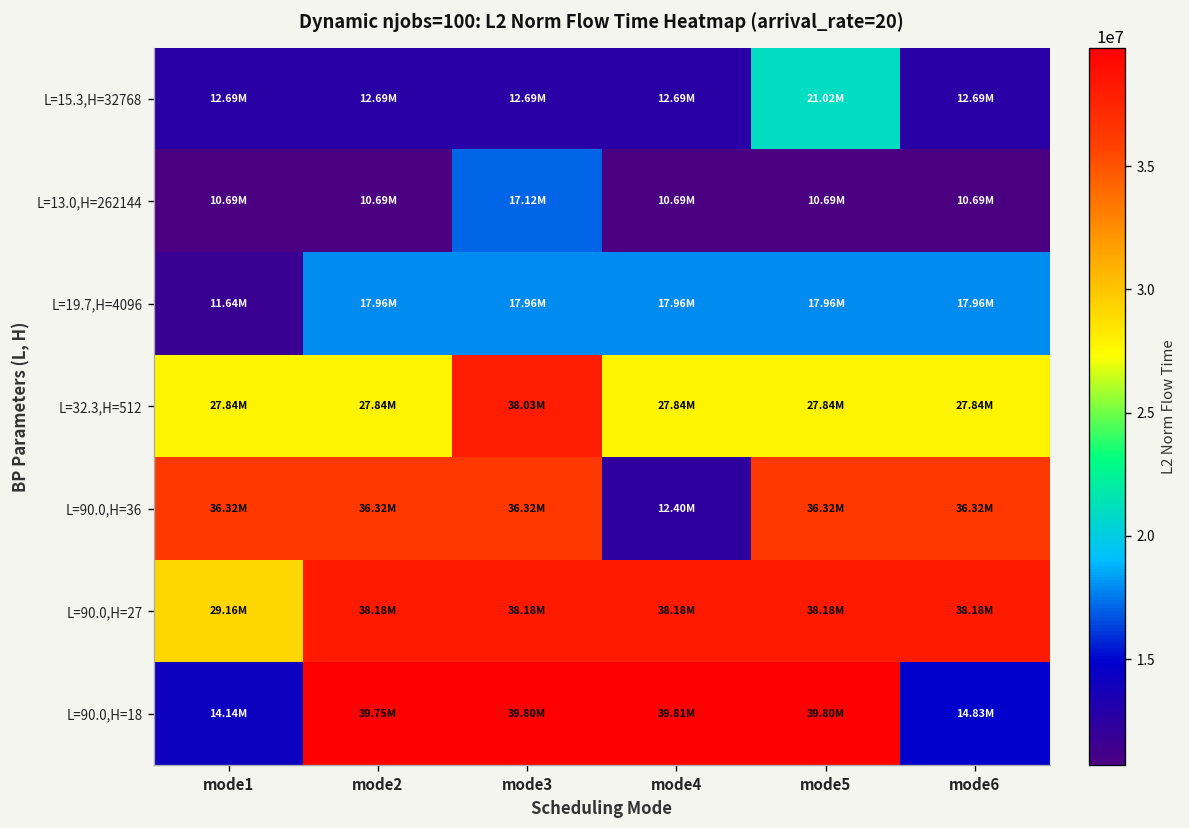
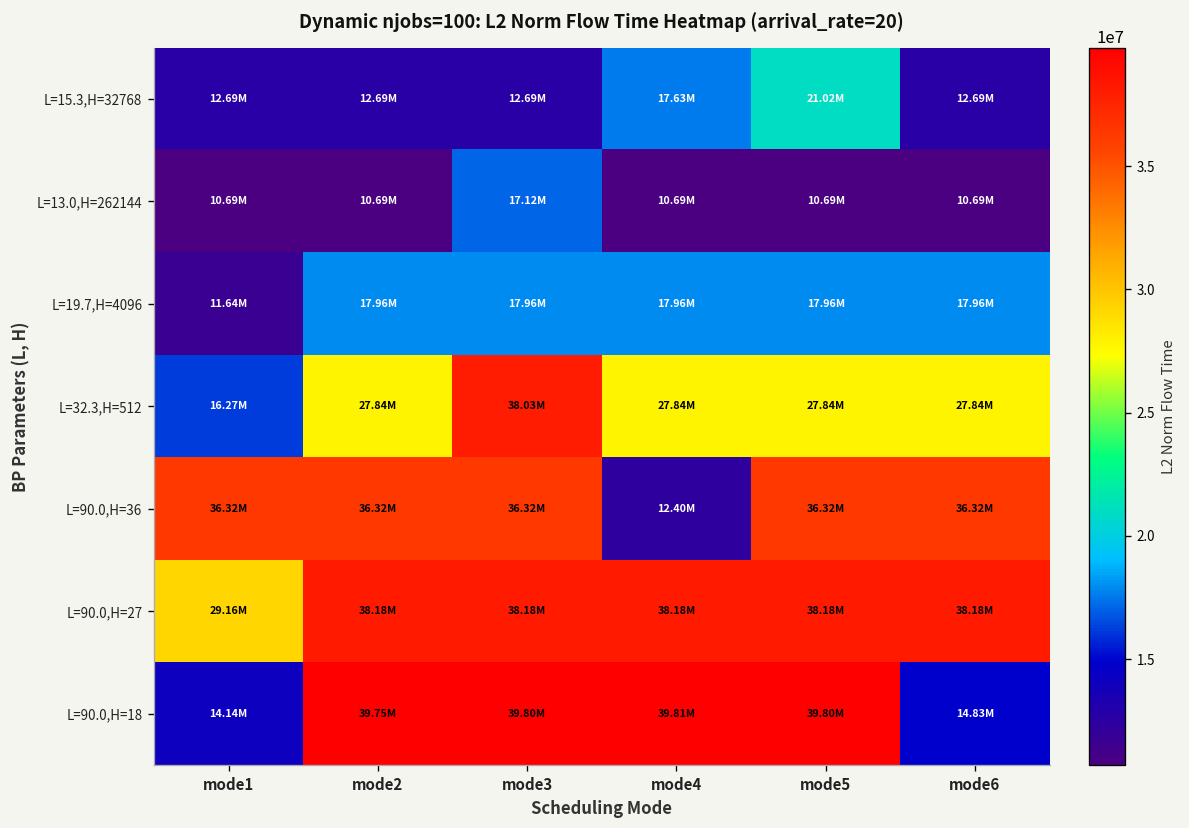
  {
    "L=15.3,H=32768": {
      "mode1": "12.69M",
      "mode2": "12.69M",
      "mode3": "12.69M",
-     "mode4": "12.69M",
+     "mode4": "17.63M",
      "mode5": "21.02M",
      "mode6": "12.69M"
    },
    "L=13.0,H=262144": {
      "mode1": "10.69M",
      "mode2": "10.69M",
      "mode3": "17.12M",
      "mode4": "10.69M",
      "mode5": "10.69M",
      "mode6": "10.69M"
    },
    "L=19.7,H=4096": {
      "mode1": "11.64M",
      "mode2": "17.96M",
      "mode3": "17.96M",
      "mode4": "17.96M",
      "mode5": "17.96M",
      "mode6": "17.96M"
    },
    "L=32.3,H=512": {
-     "mode1": "27.84M",
+     "mode1": "16.27M",
      "mode2": "27.84M",
      "mode3": "38.03M",
      "mode4": "27.84M",
      "mode5": "27.84M",
      "mode6": "27.84M"
    },
    "L=90.0,H=36": {
      "mode1": "36.32M",
      "mode2": "36.32M",
      "mode3": "36.32M",
      "mode4": "12.40M",
      "mode5": "36.32M",
      "mode6": "36.32M"
    },
    "L=90.0,H=27": {
      "mode1": "29.16M",
      "mode2": "38.18M",
      "mode3": "38.18M",
      "mode4": "38.18M",
      "mode5": "38.18M",
      "mode6": "38.18M"
    },
    "L=90.0,H=18": {
      "mode1": "14.14M",
      "mode2": "39.75M",
      "mode3": "39.80M",
      "mode4": "39.81M",
      "mode5": "39.80M",
      "mode6": "14.83M"
    }
  }
